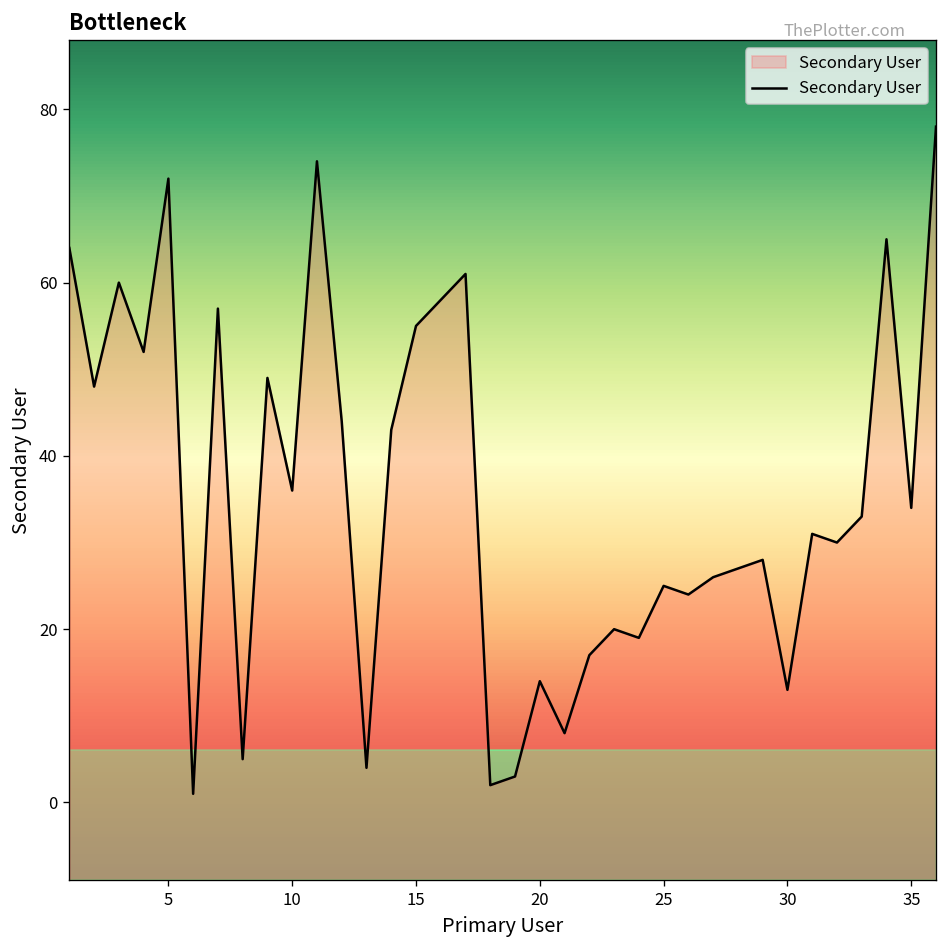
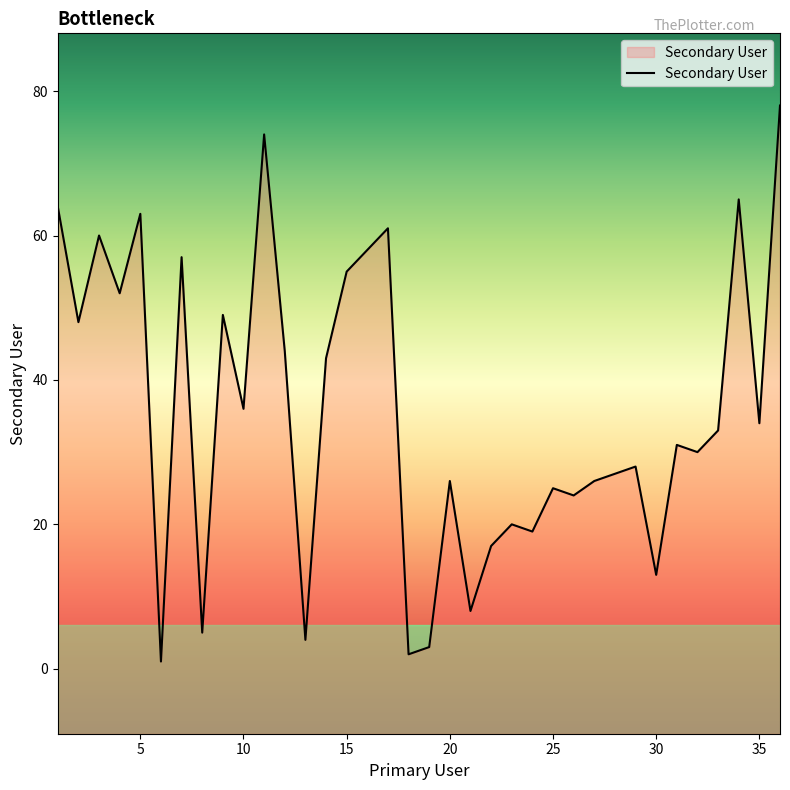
  {
-   "5": 72,
+   "5": 63,
    "10": 36,
    "15": 55,
-   "20": 14,
+   "20": 26,
    "25": 25,
    "30": 13,
    "35": 34
  }
